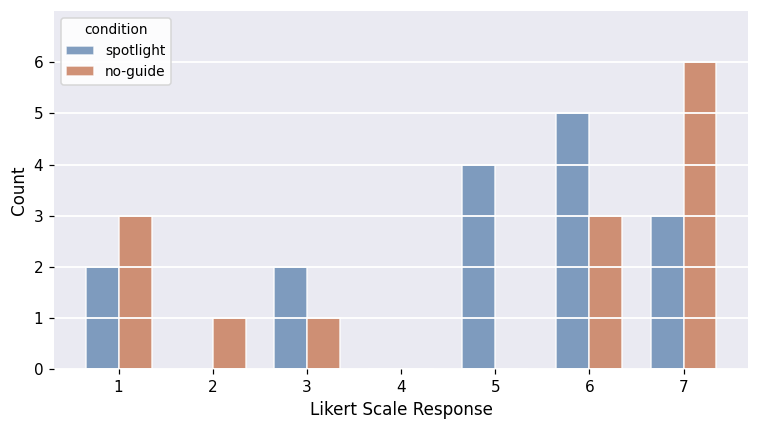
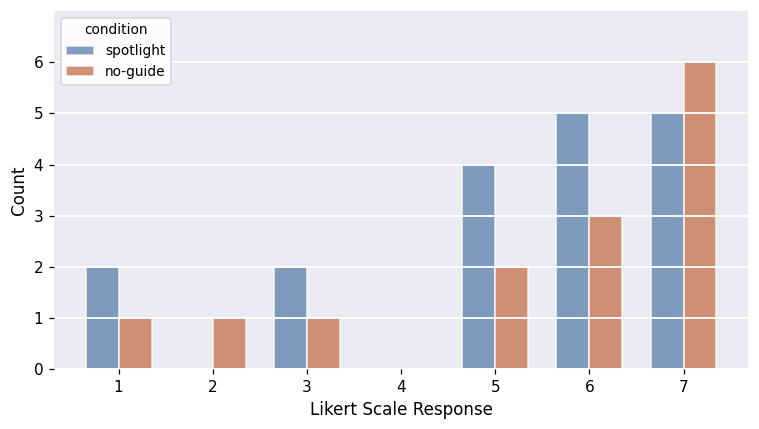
  {
    "spotlight": {
      "1": 2,
      "2": 0,
      "3": 2,
      "4": 0,
      "5": 4,
      "6": 5,
-     "7": 3
+     "7": 5
    },
    "no-guide": {
-     "1": 3,
+     "1": 1,
      "2": 1,
      "3": 1,
      "4": 0,
-     "5": 0,
+     "5": 2,
      "6": 3,
      "7": 6
    }
  }
